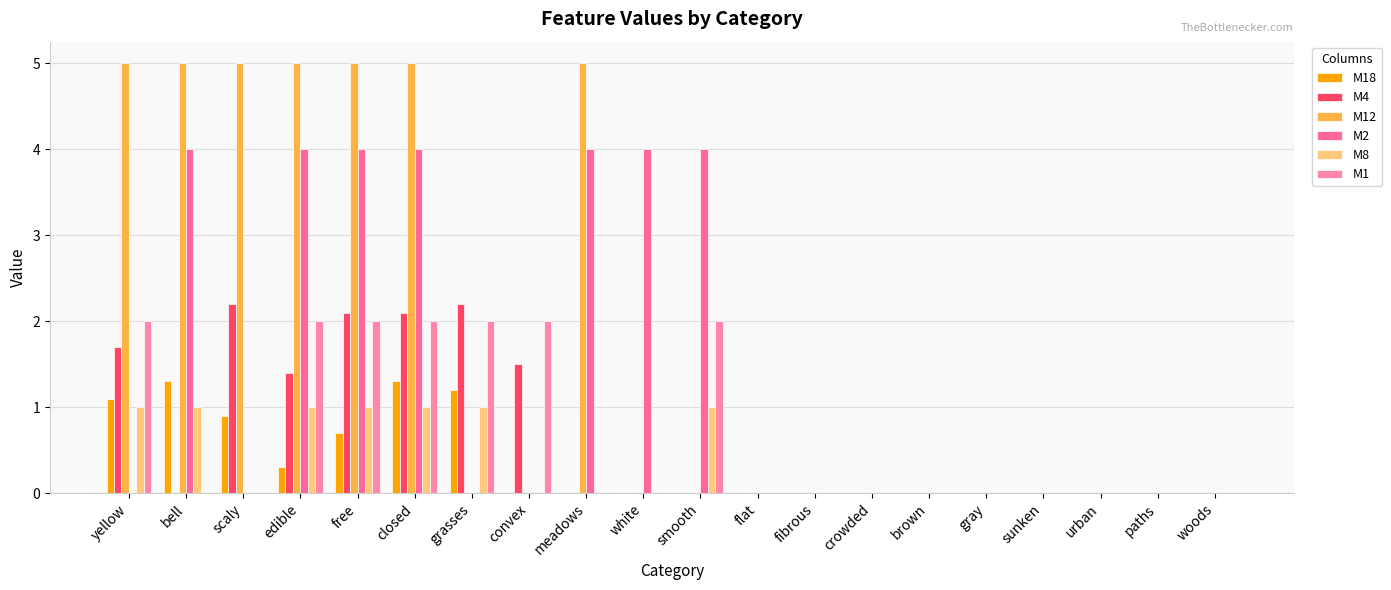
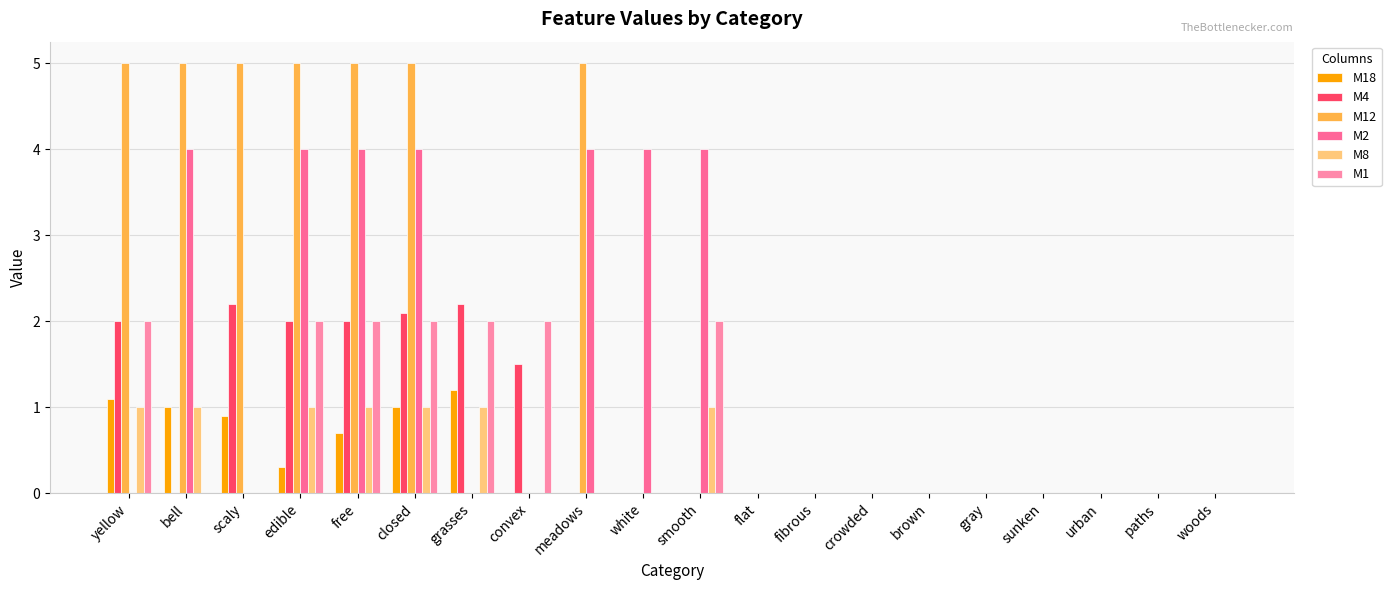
  {
    "M18": {
      "yellow": 1.1,
-     "bell": 1.3,
+     "bell": 1.0,
      "scaly": 0.9,
      "edible": 0.3,
      "free": 0.7,
-     "closed": 1.3,
+     "closed": 1.0,
      "grasses": 1.2,
      "convex": 0.0,
      "meadows": 0.0,
      "white": 0.0,
      "smooth": 0.0,
      "flat": 0.0,
      "fibrous": 0.0,
      "crowded": 0.0,
      "brown": 0.0,
      "gray": 0.0,
      "sunken": 0.0,
      "urban": 0.0,
      "paths": 0.0,
      "woods": 0.0
    },
    "M4": {
-     "yellow": 1.7,
+     "yellow": 2.0,
      "bell": 0.0,
      "scaly": 2.2,
-     "edible": 1.4,
-     "free": 2.1,
+     "edible": 2.0,
+     "free": 2.0,
      "closed": 2.1,
      "grasses": 2.2,
      "convex": 1.5,
      "meadows": 0.0,
      "white": 0.0,
      "smooth": 0.0,
      "flat": 0.0,
      "fibrous": 0.0,
      "crowded": 0.0,
      "brown": 0.0,
      "gray": 0.0,
      "sunken": 0.0,
      "urban": 0.0,
      "paths": 0.0,
      "woods": 0.0
    }
  }
